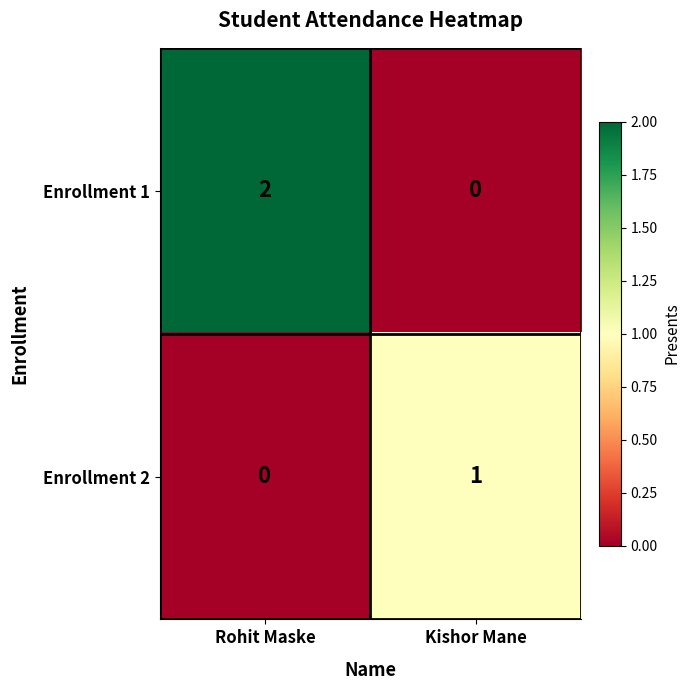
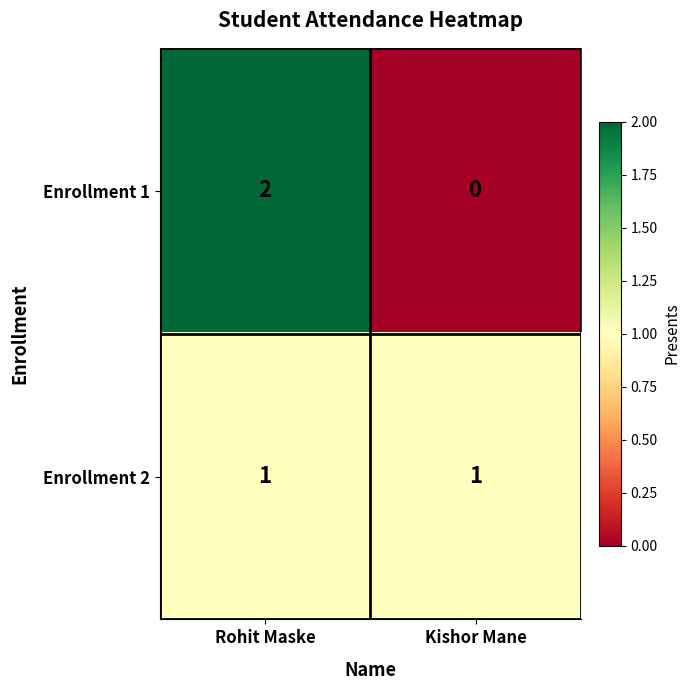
  {
    "Enrollment 1": {
      "Rohit Maske": 2,
      "Kishor Mane": 0
    },
    "Enrollment 2": {
-     "Rohit Maske": 0,
+     "Rohit Maske": 1,
      "Kishor Mane": 1
    }
  }
